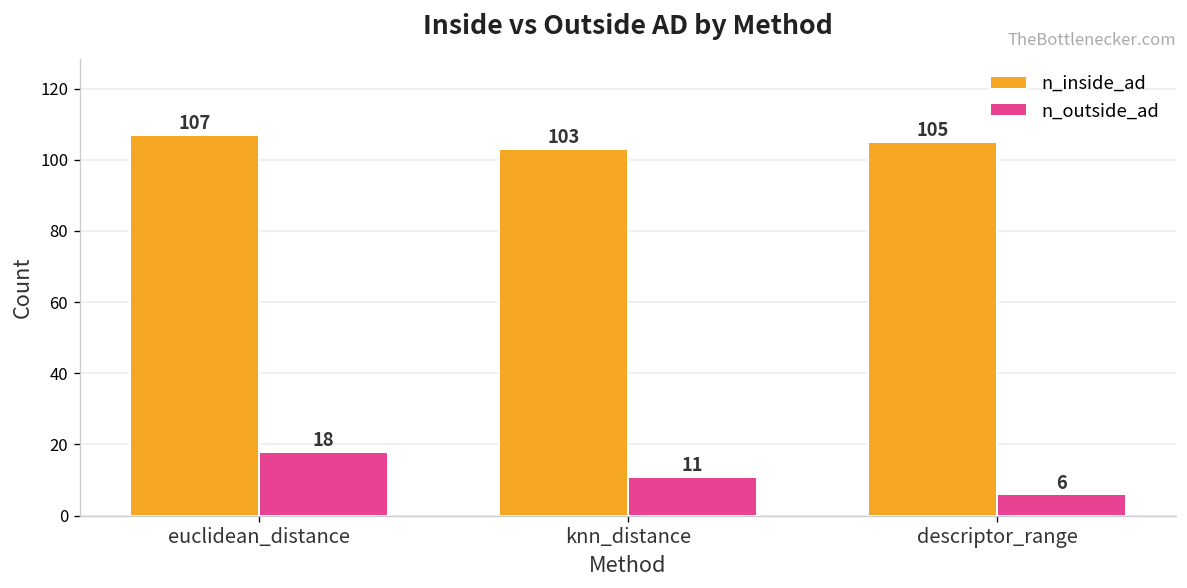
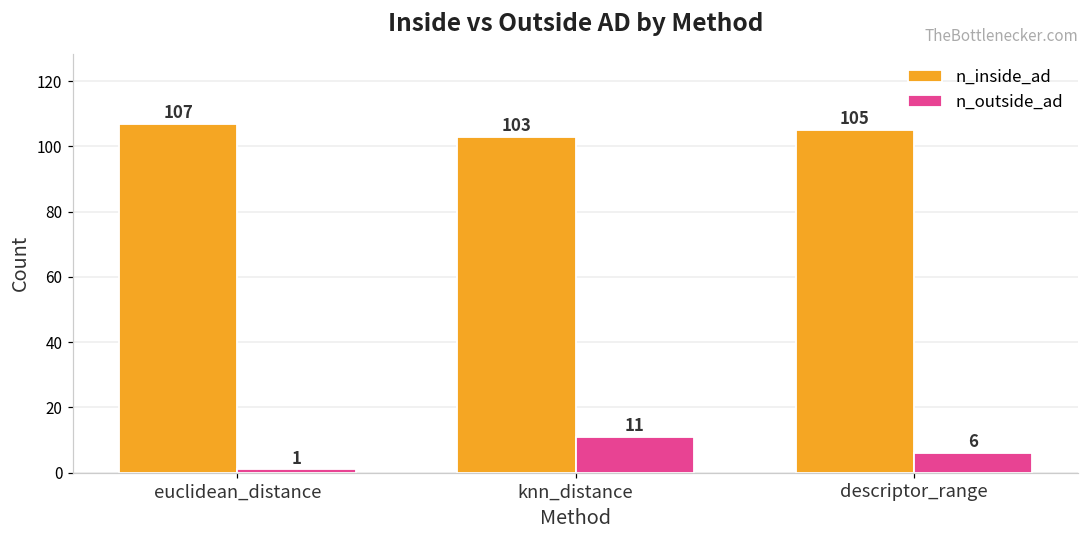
  {
    "n_inside_ad": {
      "euclidean_distance": 107,
      "knn_distance": 103,
      "descriptor_range": 105
    },
    "n_outside_ad": {
-     "euclidean_distance": 18,
+     "euclidean_distance": 1,
      "knn_distance": 11,
      "descriptor_range": 6
    }
  }
